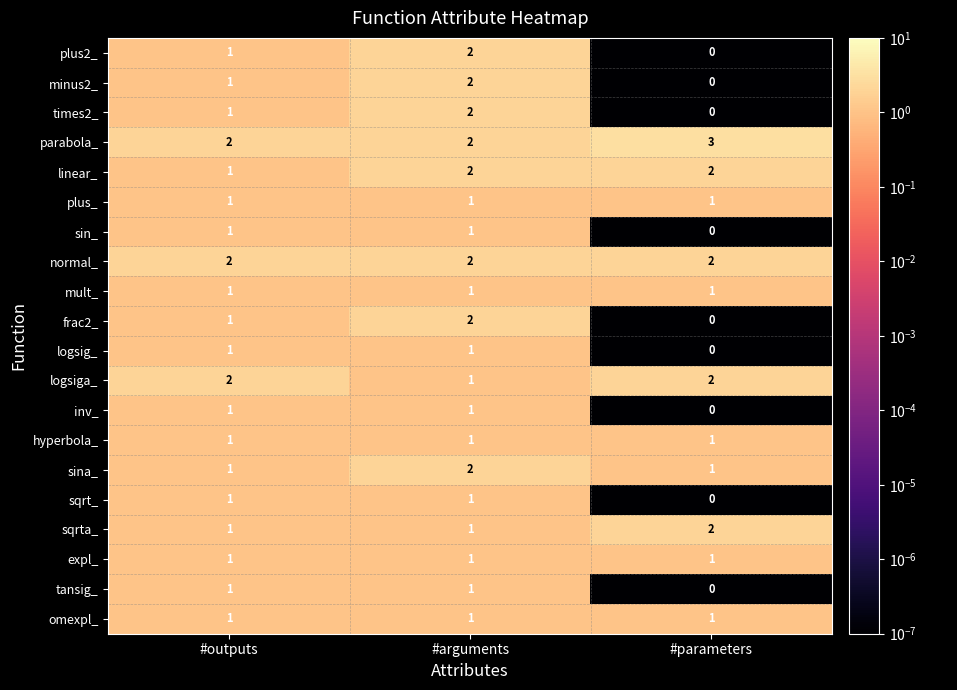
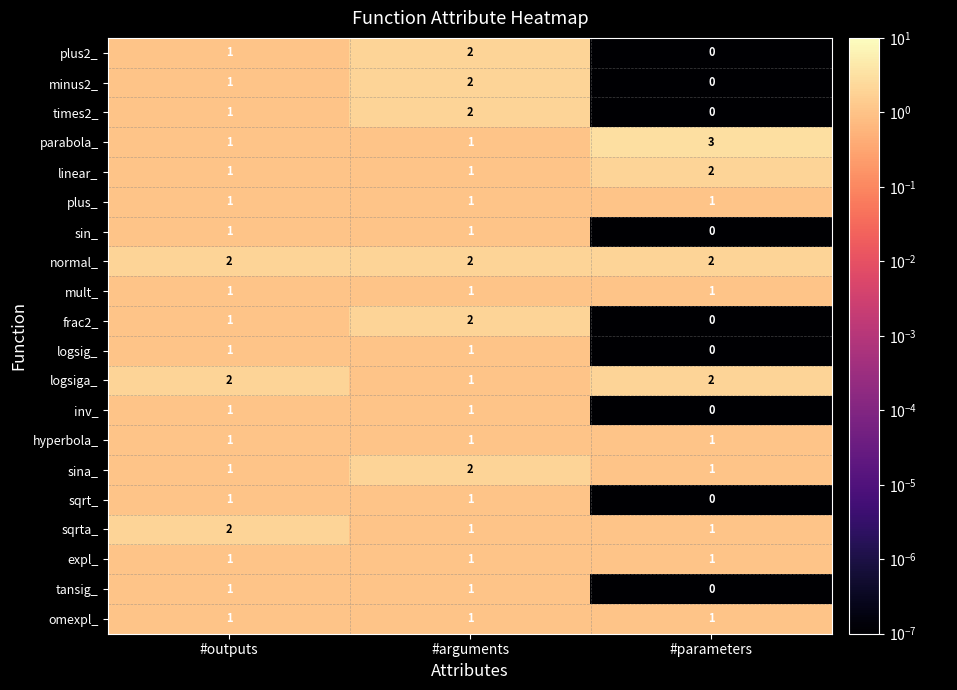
  {
    "plus2_": {
      "#outputs": 1,
      "#arguments": 2,
      "#parameters": 0
    },
    "minus2_": {
      "#outputs": 1,
      "#arguments": 2,
      "#parameters": 0
    },
    "times2_": {
      "#outputs": 1,
      "#arguments": 2,
      "#parameters": 0
    },
    "parabola_": {
-     "#outputs": 2,
-     "#arguments": 2,
+     "#outputs": 1,
+     "#arguments": 1,
      "#parameters": 3
    },
    "linear_": {
      "#outputs": 1,
-     "#arguments": 2,
+     "#arguments": 1,
      "#parameters": 2
    },
    "plus_": {
      "#outputs": 1,
      "#arguments": 1,
      "#parameters": 1
    },
    "sin_": {
      "#outputs": 1,
      "#arguments": 1,
      "#parameters": 0
    },
    "normal_": {
      "#outputs": 2,
      "#arguments": 2,
      "#parameters": 2
    },
    "mult_": {
      "#outputs": 1,
      "#arguments": 1,
      "#parameters": 1
    },
    "frac2_": {
      "#outputs": 1,
      "#arguments": 2,
      "#parameters": 0
    },
    "logsig_": {
      "#outputs": 1,
      "#arguments": 1,
      "#parameters": 0
    },
    "logsiga_": {
      "#outputs": 2,
      "#arguments": 1,
      "#parameters": 2
    },
    "inv_": {
      "#outputs": 1,
      "#arguments": 1,
      "#parameters": 0
    },
    "hyperbola_": {
      "#outputs": 1,
      "#arguments": 1,
      "#parameters": 1
    },
    "sina_": {
      "#outputs": 1,
      "#arguments": 2,
      "#parameters": 1
    },
    "sqrt_": {
      "#outputs": 1,
      "#arguments": 1,
      "#parameters": 0
    },
    "sqrta_": {
-     "#outputs": 1,
+     "#outputs": 2,
      "#arguments": 1,
-     "#parameters": 2
+     "#parameters": 1
    },
    "expl_": {
      "#outputs": 1,
      "#arguments": 1,
      "#parameters": 1
    },
    "tansig_": {
      "#outputs": 1,
      "#arguments": 1,
      "#parameters": 0
    },
    "omexpl_": {
      "#outputs": 1,
      "#arguments": 1,
      "#parameters": 1
    }
  }
